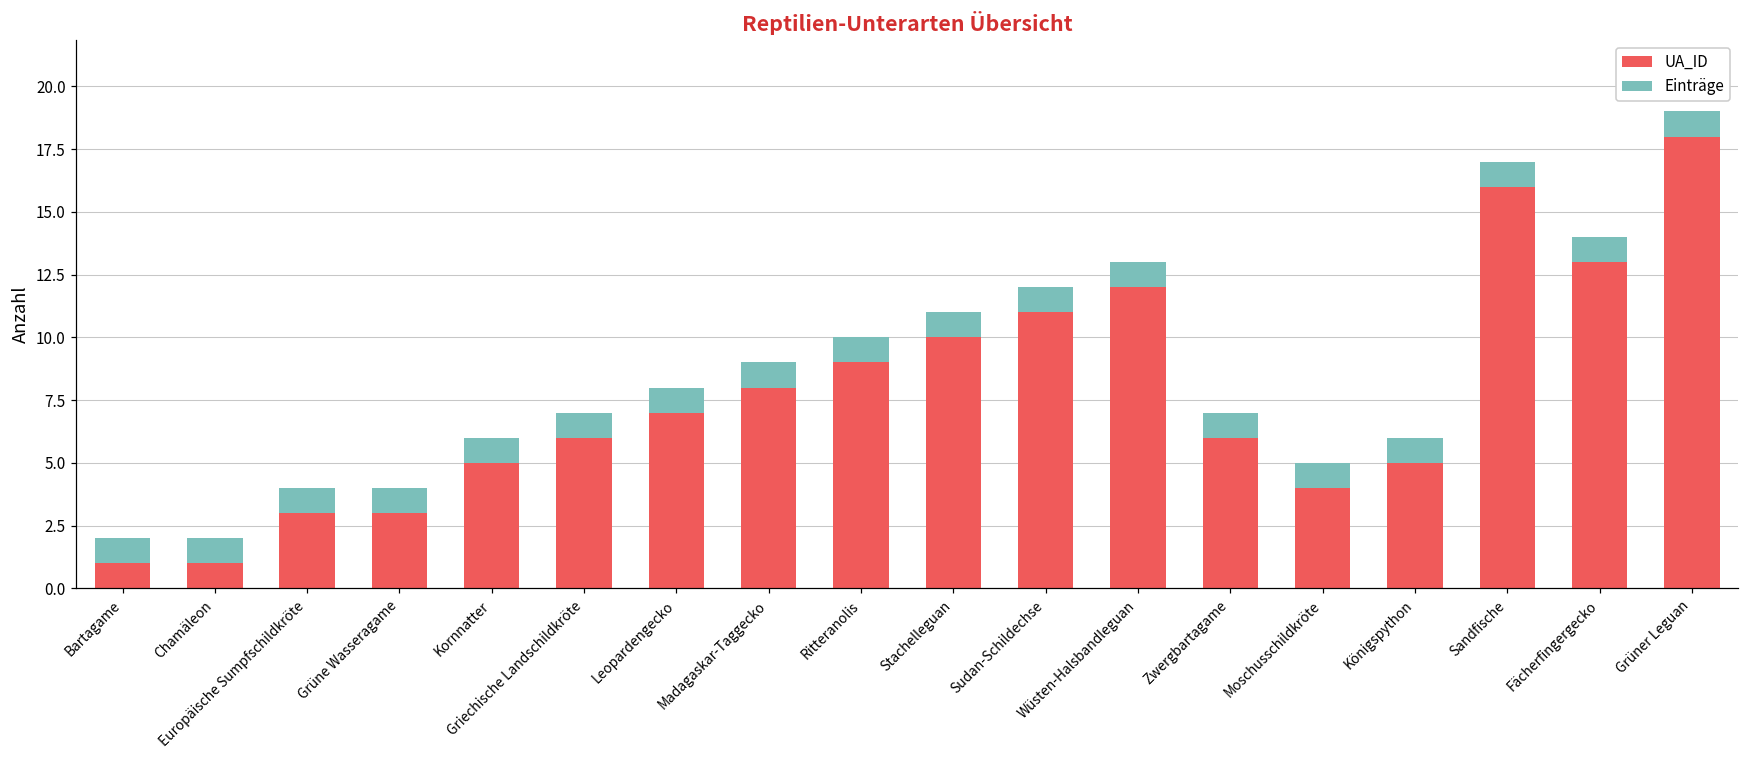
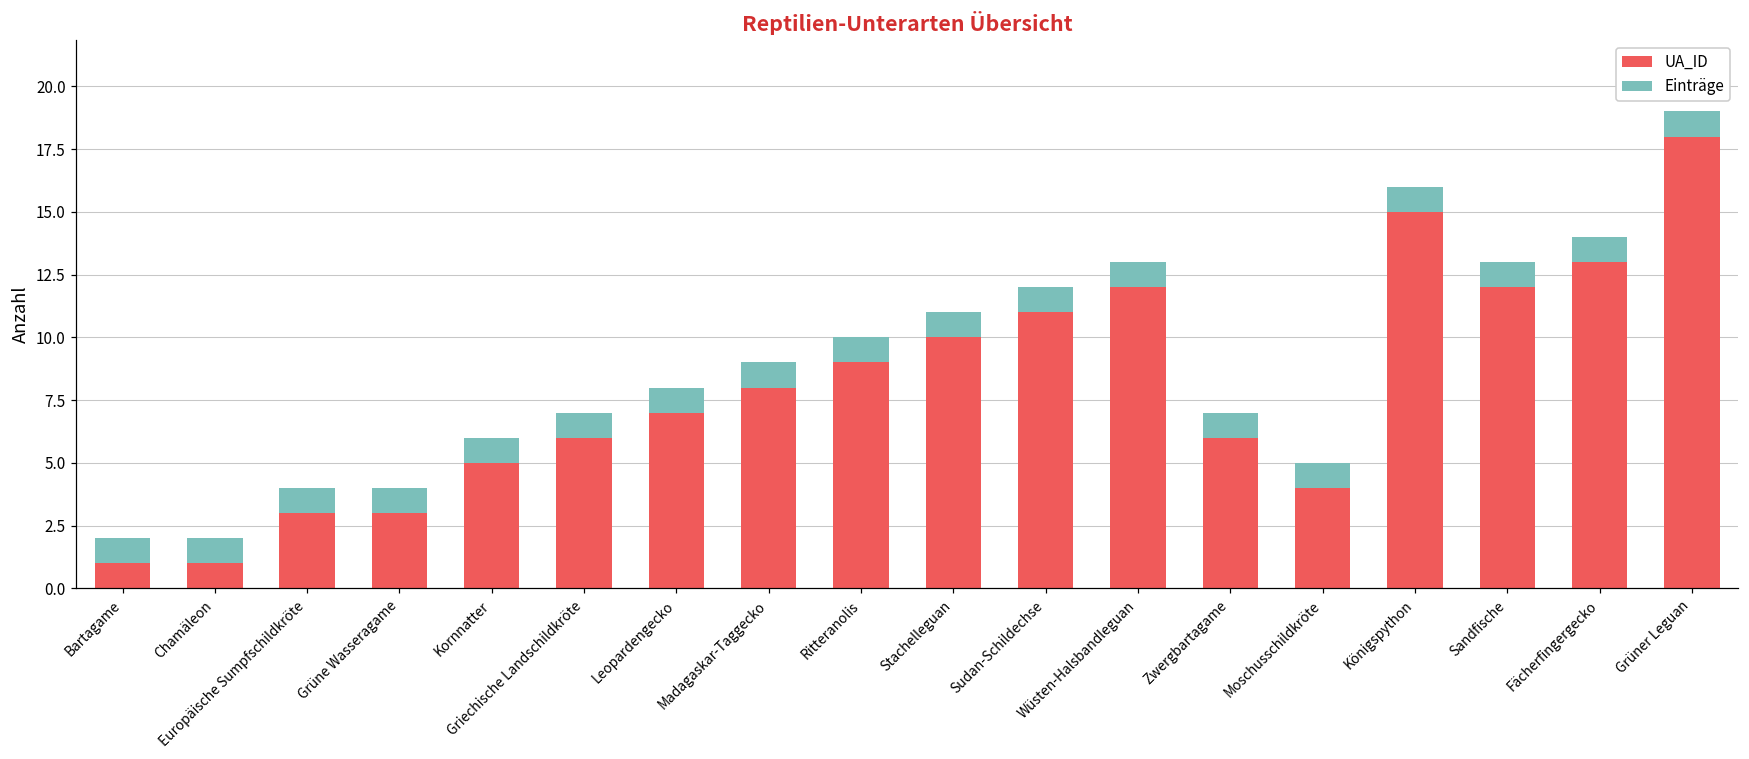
  {
    "UA_ID": {
      "Bartagame": 1,
      "Chamäleon": 1,
      "Europäische Sumpfschildkröte": 3,
      "Grüne Wasseragame": 3,
      "Kornnatter": 5,
      "Griechische Landschildkröte": 6,
      "Leopardengecko": 7,
      "Madagaskar-Taggecko": 8,
      "Ritteranolis": 9,
      "Stachelleguan": 10,
      "Sudan-Schildechse": 11,
      "Wüsten-Halsbandleguan": 12,
      "Zwergbartagame": 6,
      "Moschusschildkröte": 4,
-     "Königspython": 5,
-     "Sandfische": 16,
+     "Königspython": 15,
+     "Sandfische": 12,
      "Fächerfingergecko": 13,
      "Grüner Leguan": 18
    },
    "Einträge": {
      "Bartagame": 1,
      "Chamäleon": 1,
      "Europäische Sumpfschildkröte": 1,
      "Grüne Wasseragame": 1,
      "Kornnatter": 1,
      "Griechische Landschildkröte": 1,
      "Leopardengecko": 1,
      "Madagaskar-Taggecko": 1,
      "Ritteranolis": 1,
      "Stachelleguan": 1,
      "Sudan-Schildechse": 1,
      "Wüsten-Halsbandleguan": 1,
      "Zwergbartagame": 1,
      "Moschusschildkröte": 1,
      "Königspython": 1,
      "Sandfische": 1,
      "Fächerfingergecko": 1,
      "Grüner Leguan": 1
    }
  }
